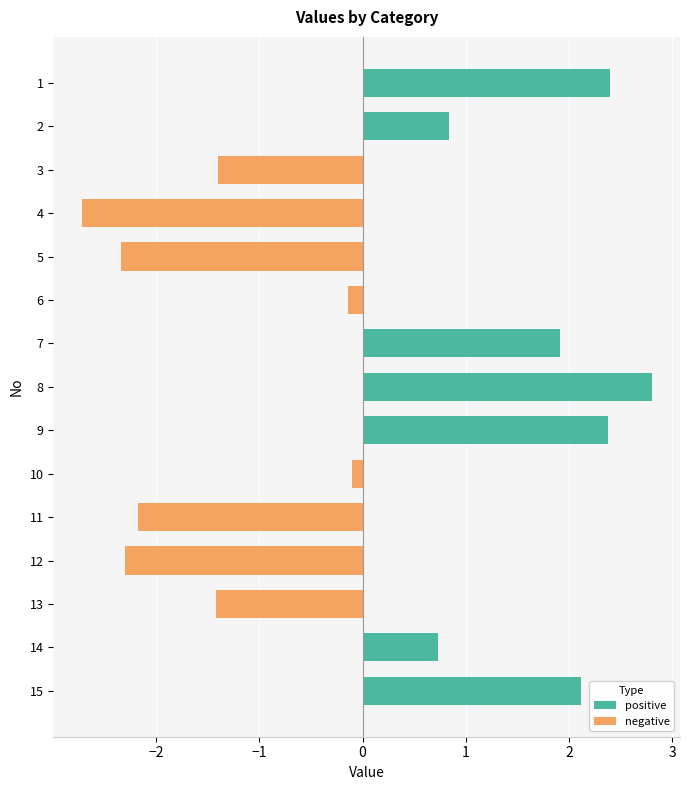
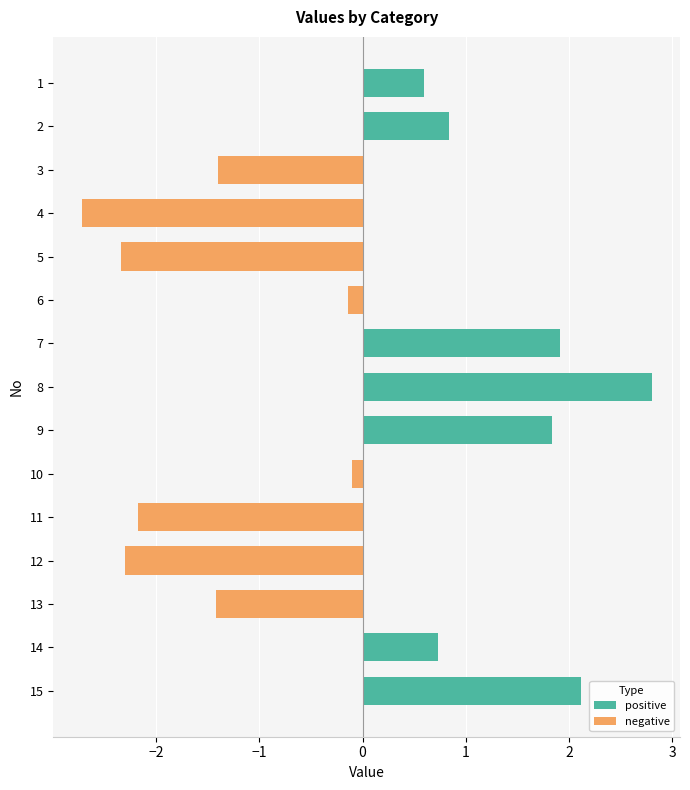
  {
-   "1": 2.4,
+   "1": 0.6,
    "2": 0.84,
    "3": -1.40,
    "4": -2.72,
    "5": -2.34,
    "6": -0.14,
    "7": 1.91,
    "8": 2.80,
-   "9": 2.38,
+   "9": 1.84,
    "10": -0.10,
    "11": -2.18,
    "12": -2.30,
    "13": -1.42,
    "14": 0.73,
    "15": 2.12
  }
